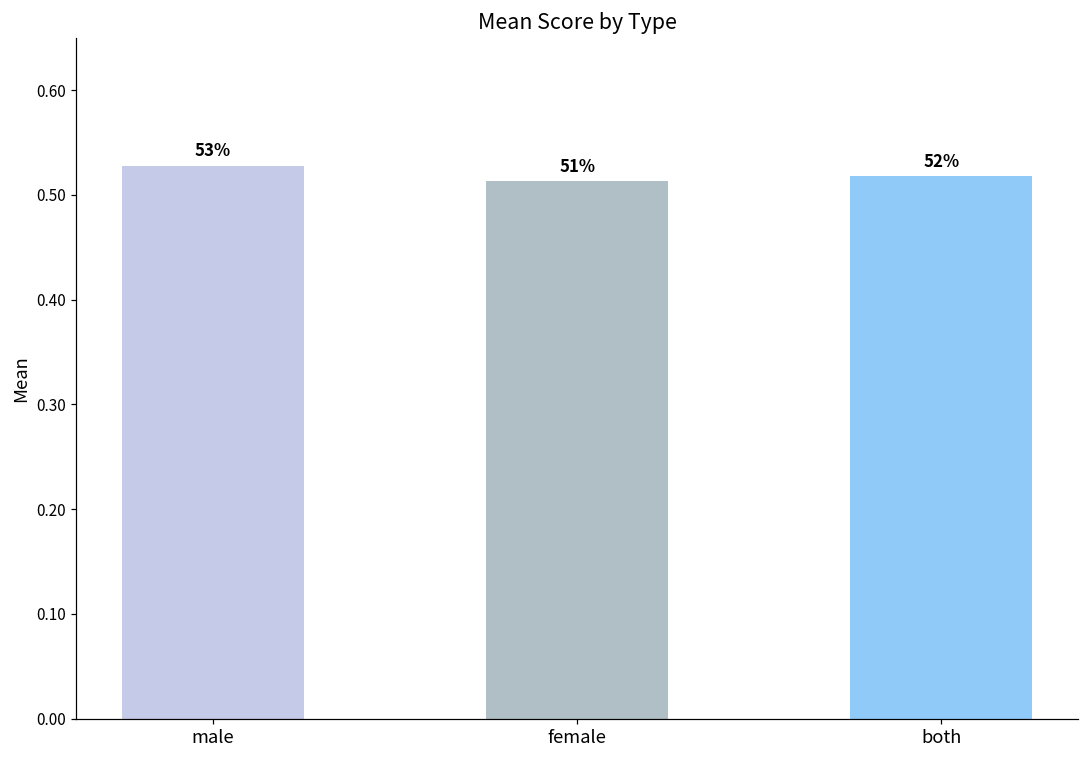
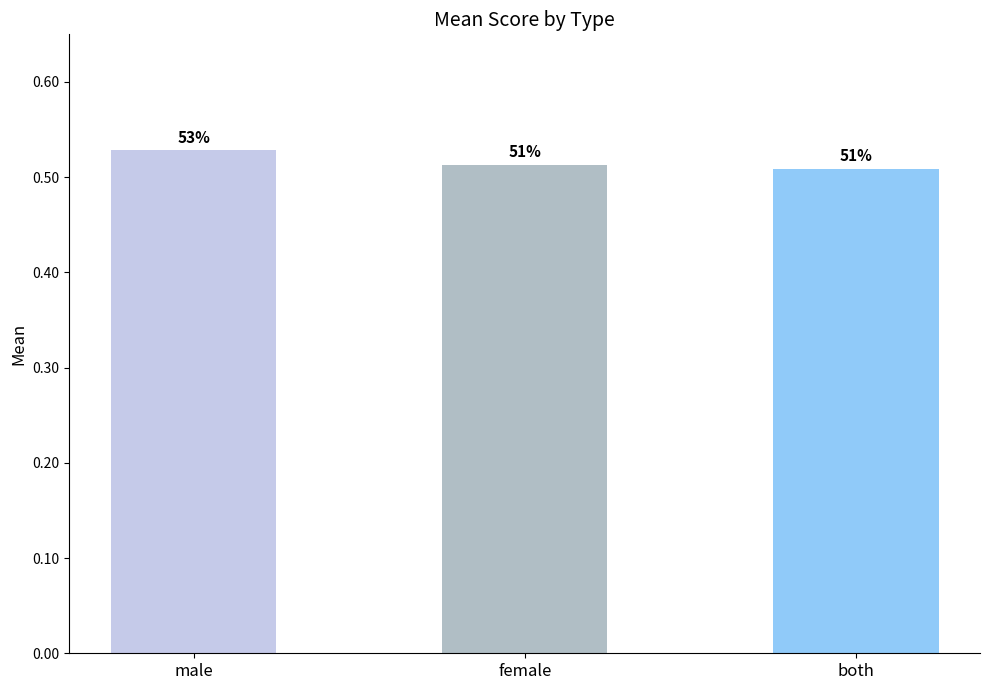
  {
    "male": "53%",
    "female": "51%",
-   "both": "52%"
+   "both": "51%"
  }
